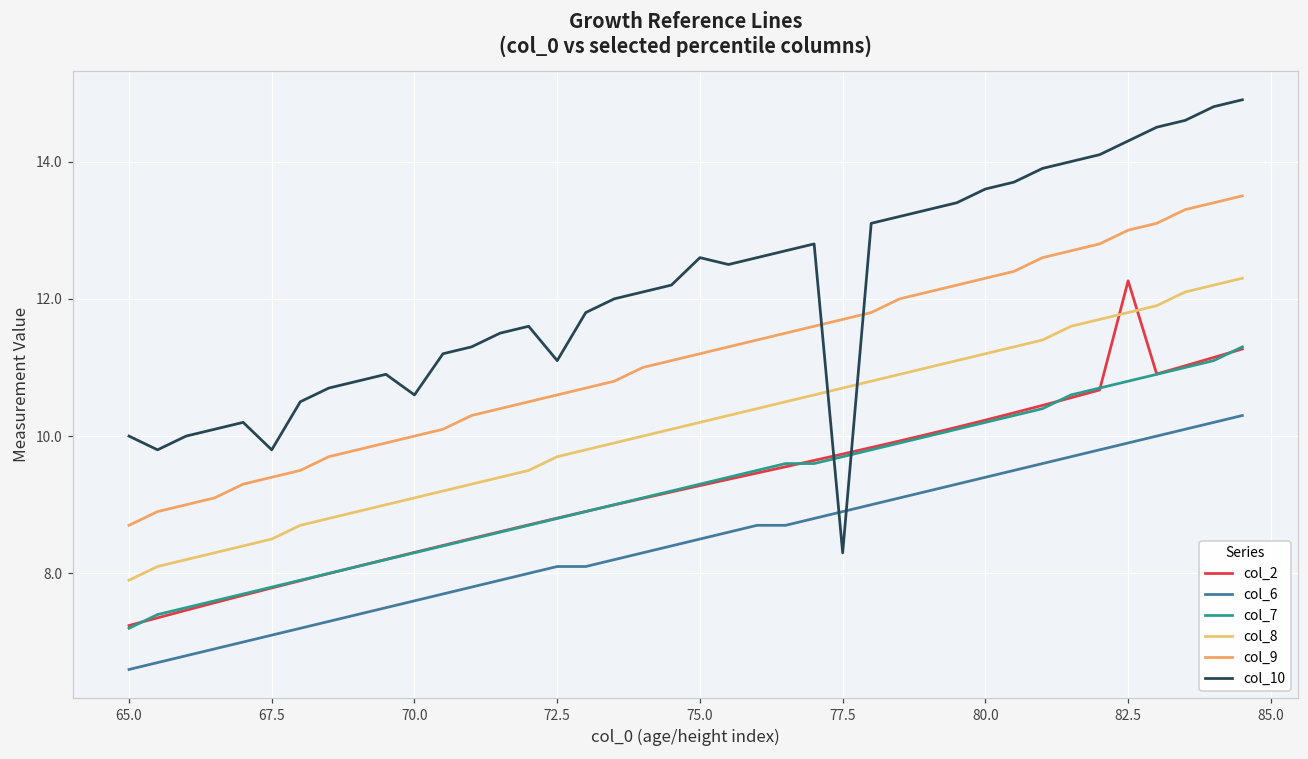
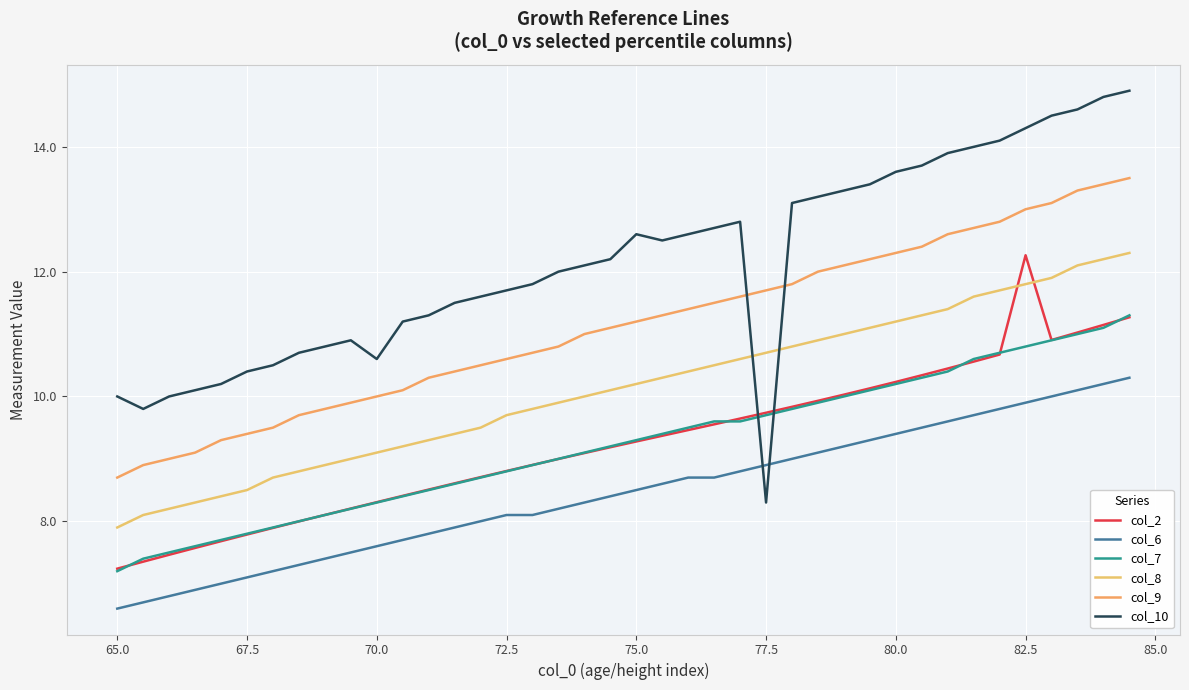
  {
    "col_2": {
      "82.5": 12.3
    },
    "col_10": {
      "65.0": 10.0,
-     "67.5": 9.8,
+     "67.5": 10.4,
      "70.0": 10.6,
-     "72.5": 11.1,
+     "72.5": 11.7,
      "75.0": 12.6,
      "77.5": 8.3,
      "80.0": 13.6,
      "82.5": 14.3
    }
  }
